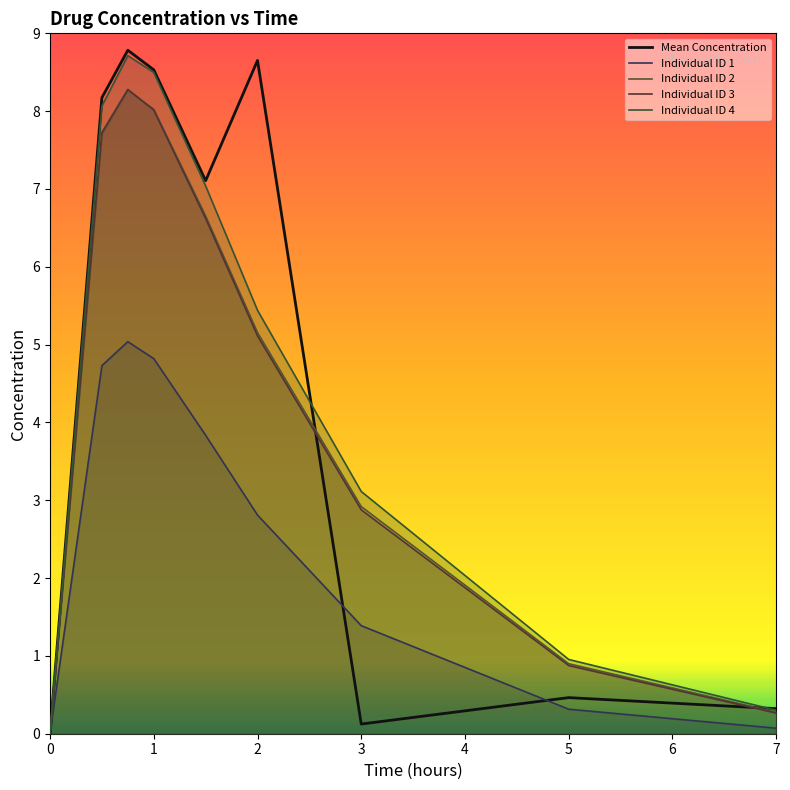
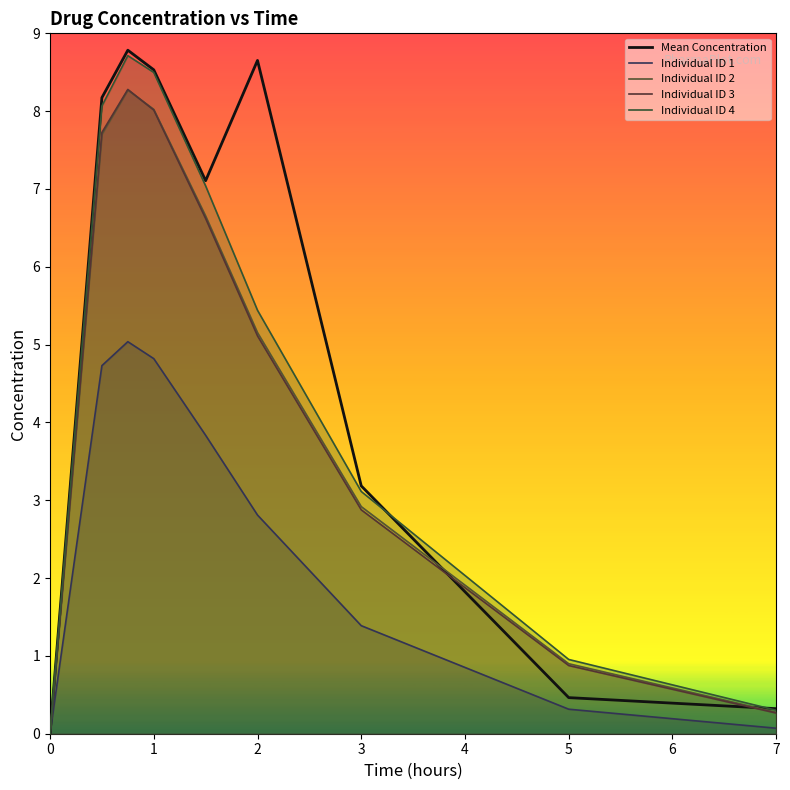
  {
    "Mean Concentration": {
      "1": 8.5,
      "2": 8.7,
-     "3": 0.1,
+     "3": 3.2,
      "5": 0.5
    }
  }
